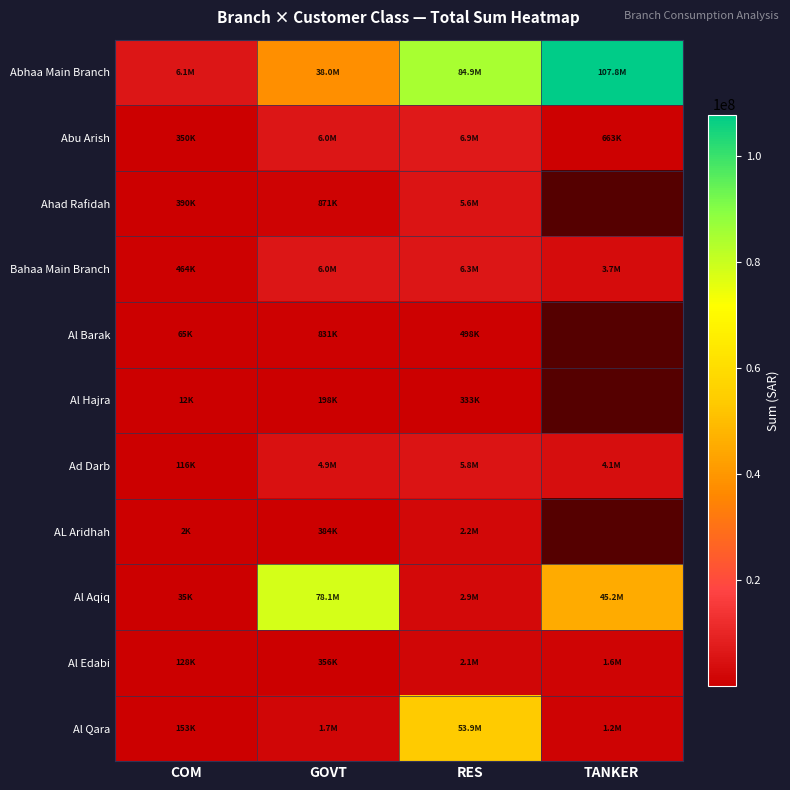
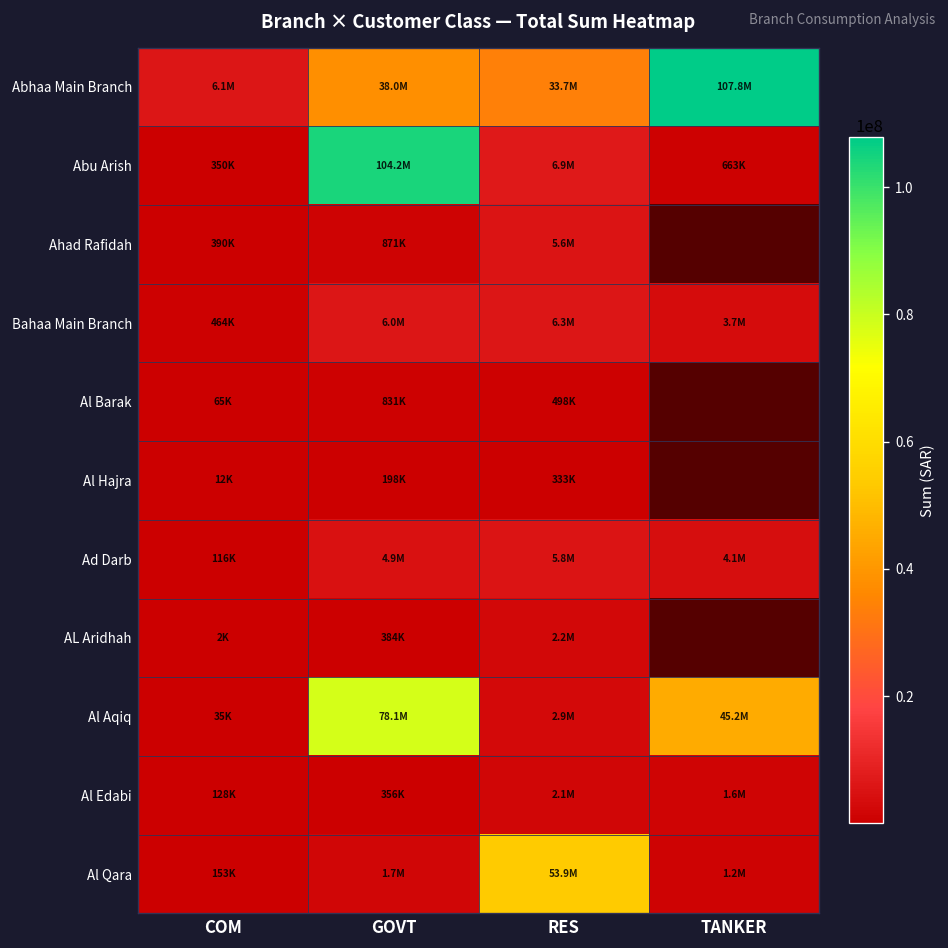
  {
    "Abhaa Main Branch": {
      "COM": "6.1M",
      "GOVT": "38.0M",
-     "RES": "84.9M",
+     "RES": "33.7M",
      "TANKER": "107.8M"
    },
    "Abu Arish": {
      "COM": "350K",
-     "GOVT": "6.0M",
+     "GOVT": "104.2M",
      "RES": "6.9M",
      "TANKER": "663K"
    },
    "Ahad Rafidah": {
      "COM": "390K",
      "GOVT": "871K",
      "RES": "5.6M"
    },
    "Bahaa Main Branch": {
      "COM": "464K",
      "GOVT": "6.0M",
      "RES": "6.3M",
      "TANKER": "3.7M"
    },
    "Al Barak": {
      "COM": "65K",
      "GOVT": "831K",
      "RES": "498K"
    },
    "Al Hajra": {
      "COM": "12K",
      "GOVT": "198K",
      "RES": "333K"
    },
    "Ad Darb": {
      "COM": "116K",
      "GOVT": "4.9M",
      "RES": "5.8M",
      "TANKER": "4.1M"
    },
    "AL Aridhah": {
      "COM": "2K",
      "GOVT": "384K",
      "RES": "2.2M"
    },
    "Al Aqiq": {
      "COM": "35K",
      "GOVT": "78.1M",
      "RES": "2.9M",
      "TANKER": "45.2M"
    },
    "Al Edabi": {
      "COM": "128K",
      "GOVT": "356K",
      "RES": "2.1M",
      "TANKER": "1.6M"
    },
    "Al Qara": {
      "COM": "153K",
      "GOVT": "1.7M",
      "RES": "53.9M",
      "TANKER": "1.2M"
    }
  }
